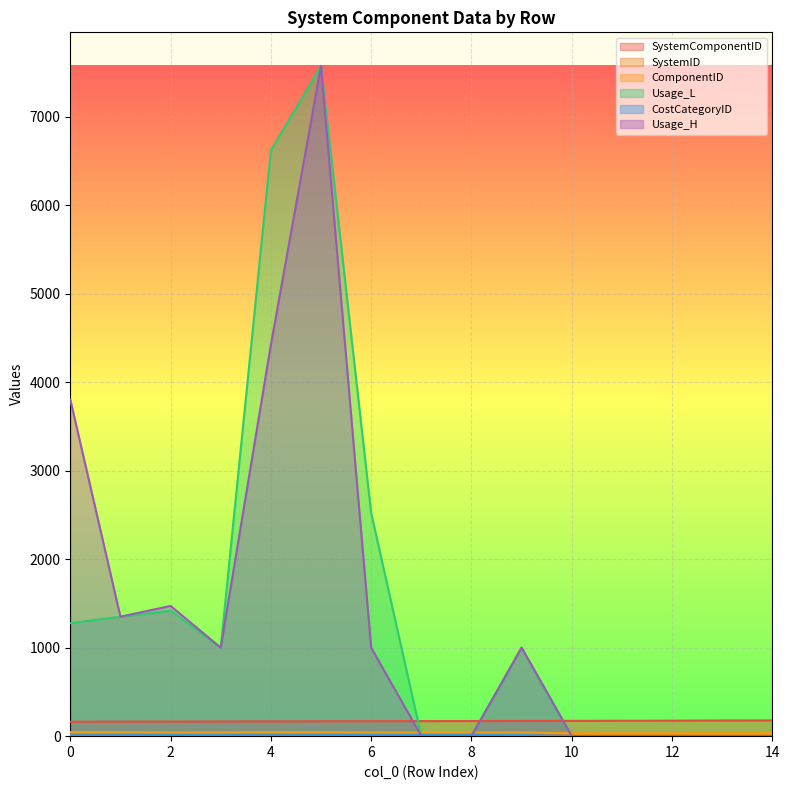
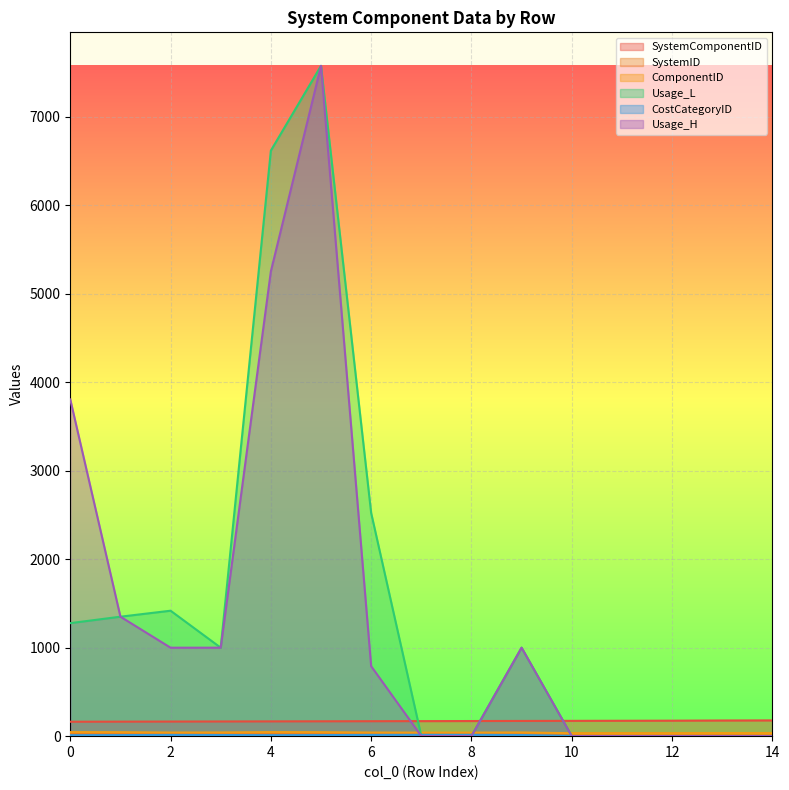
  {
    "Usage_L": {
      "0": 1300,
      "2": 1400,
      "4": 6600,
      "6": 2500
    },
    "Usage_H": {
      "0": 3800,
-     "2": 1500,
-     "4": 4400,
-     "6": 1000
+     "2": 1000,
+     "4": 5300,
+     "6": 800
    }
  }
